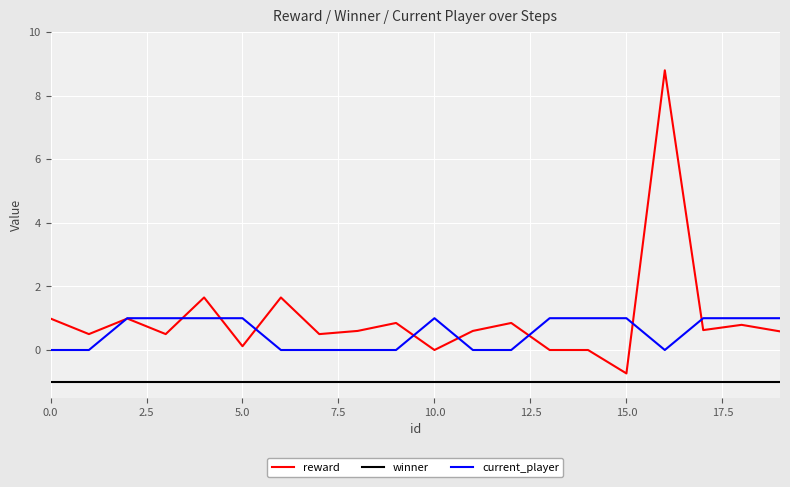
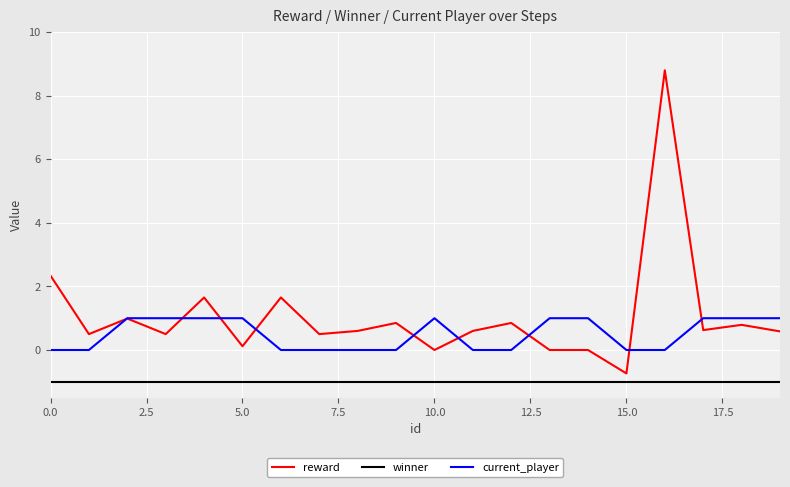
  {
    "reward": {
-     "0.0": 1.0,
+     "0.0": 2.3,
      "5.0": 0.1,
      "10.0": 0.0,
      "15.0": -0.7
    },
    "winner": {
      "0.0": -1.0,
      "5.0": -1.0,
      "10.0": -1.0,
      "15.0": -1.0
    },
    "current_player": {
      "0.0": 0,
      "5.0": 1,
      "10.0": 1,
-     "15.0": 1
+     "15.0": 0
    }
  }
